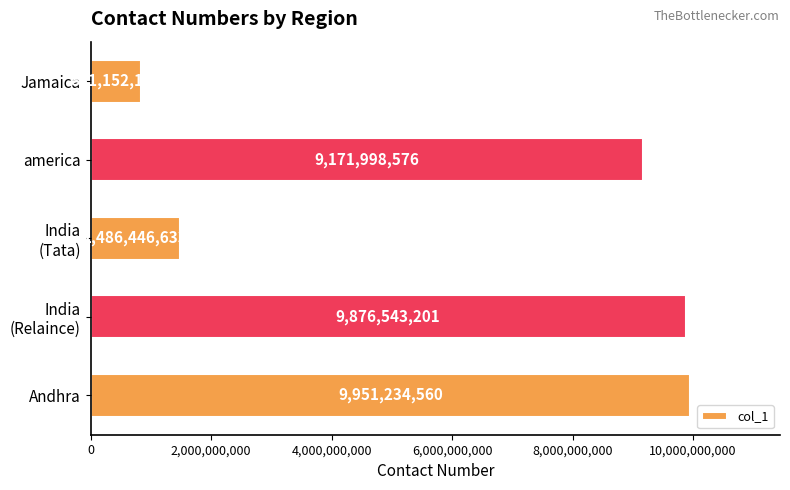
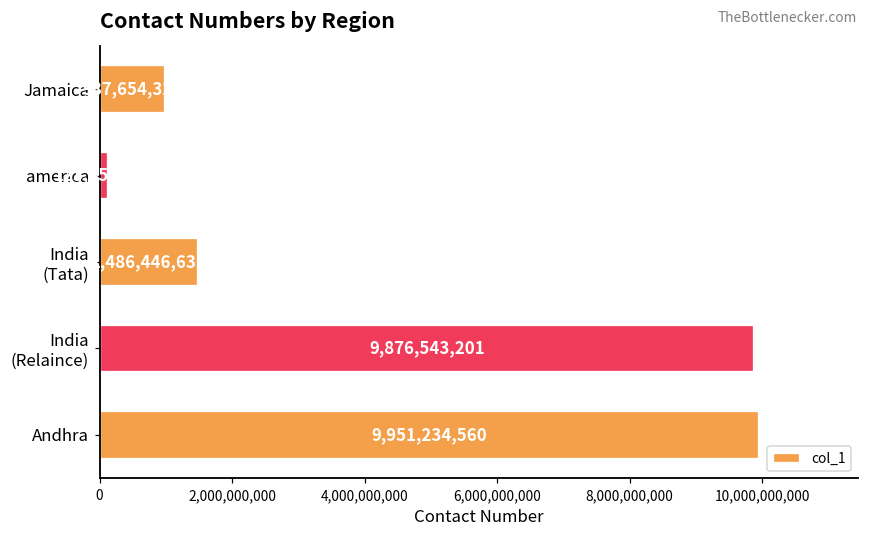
  {
-   "Jamaica": "800,000,000",
-   "america": "9,200,000,000"
+   "Jamaica": "1,000,000,000",
+   "america": "100,000,000"
  }
